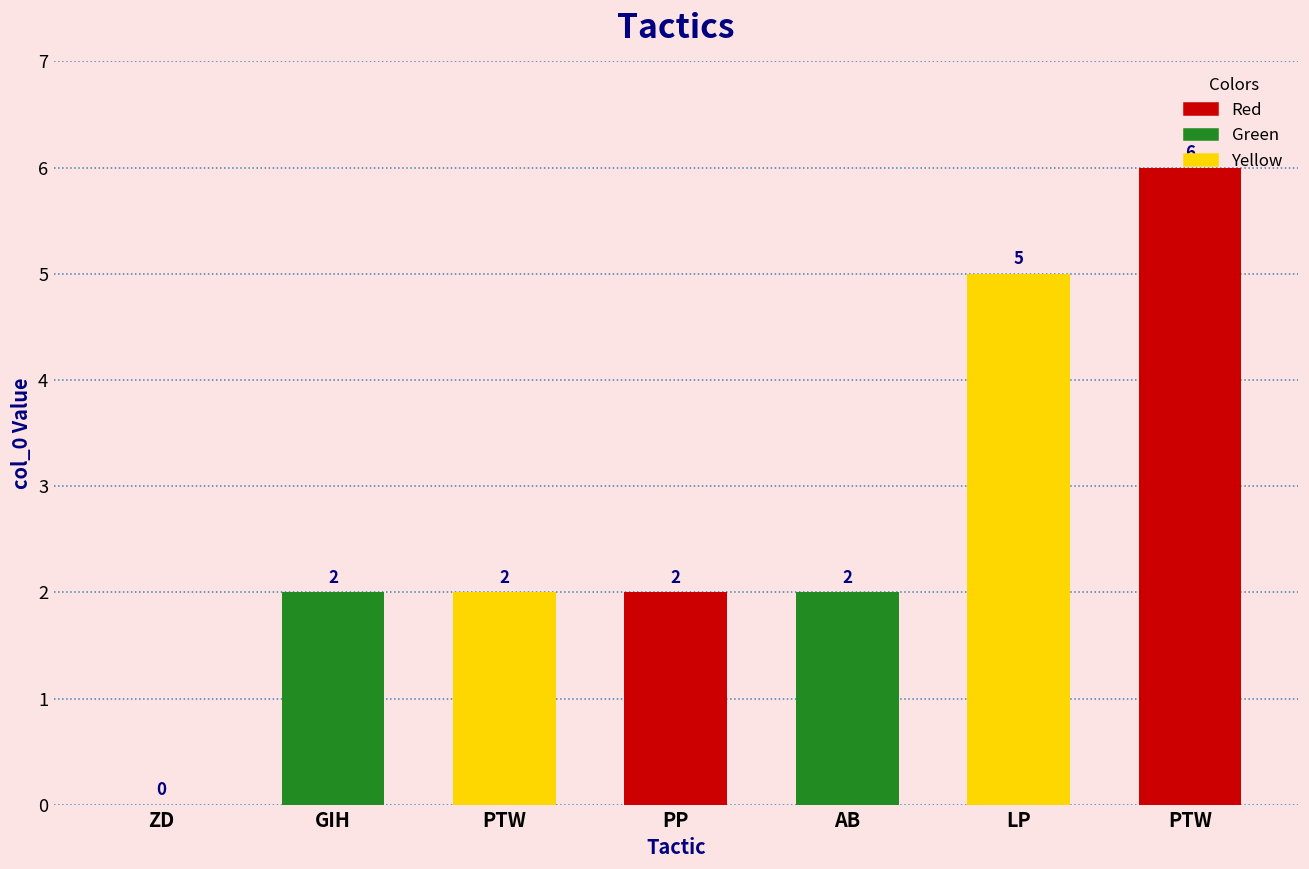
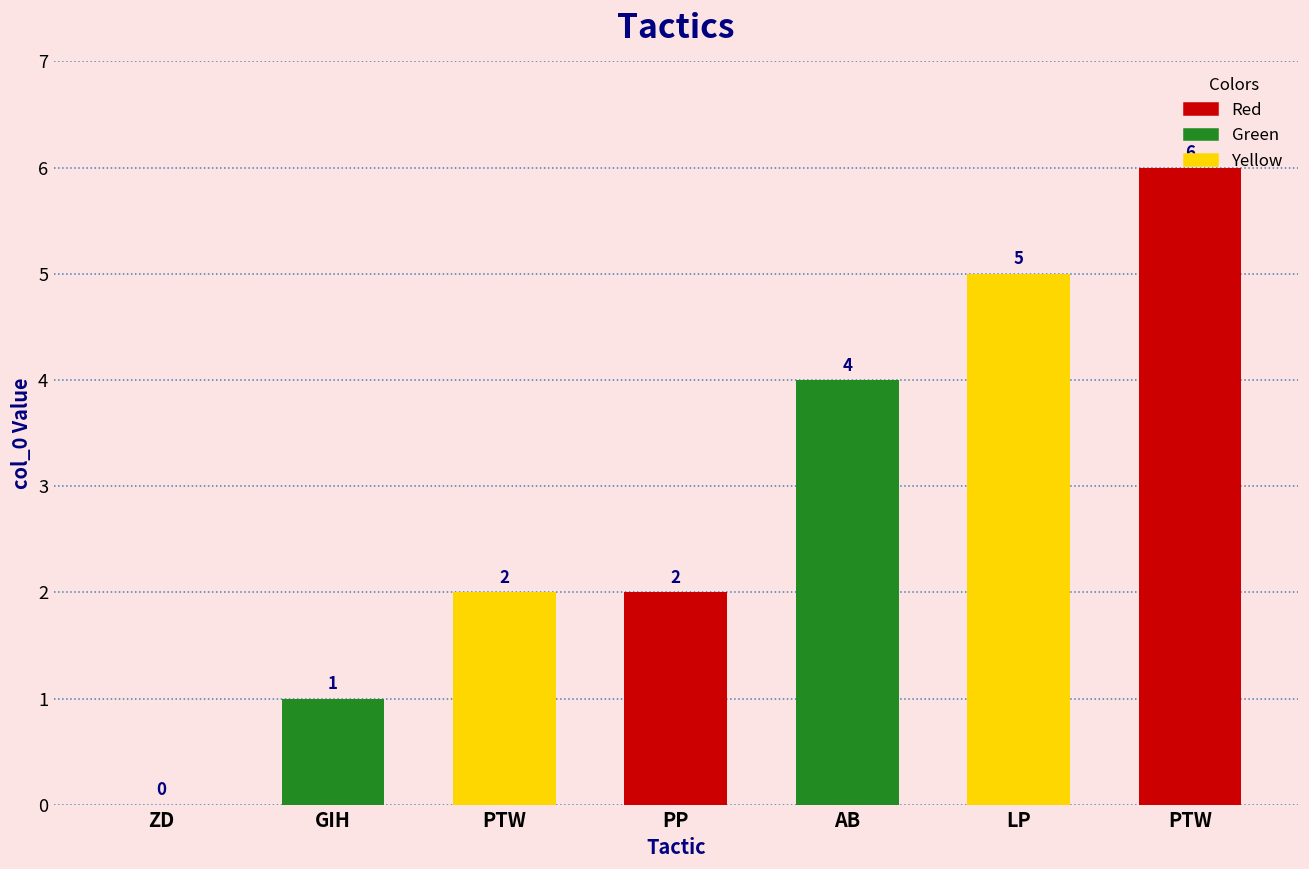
  {
    "ZD": 0,
-   "GIH": 2,
+   "GIH": 1,
    "PP": 2,
-   "AB": 2,
+   "AB": 4,
    "LP": 5
  }
